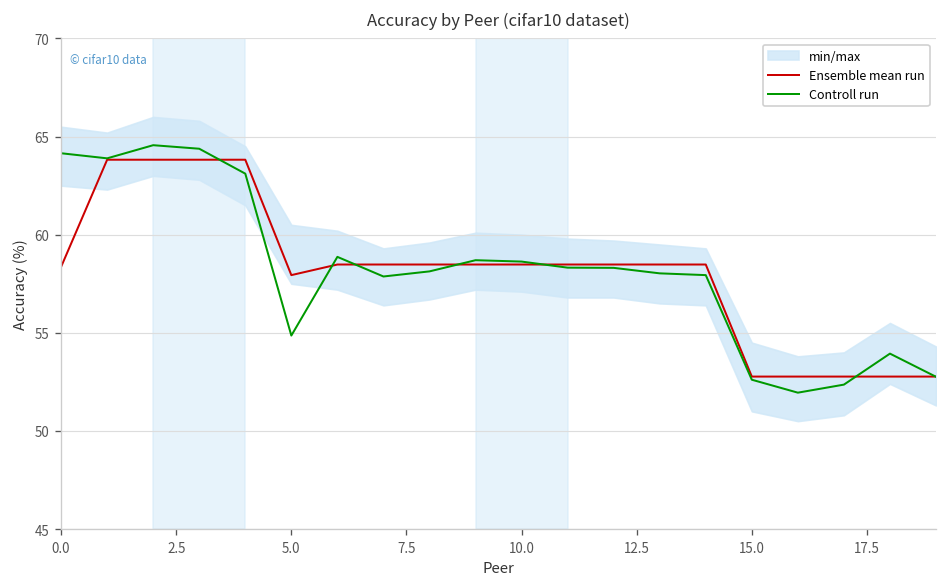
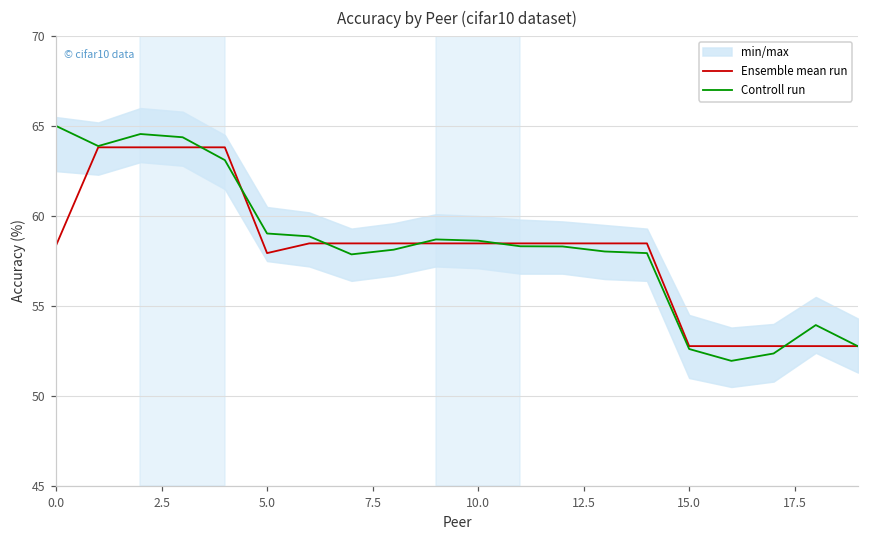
  {
    "Ensemble mean run": {
      "0.0": 58.4,
      "5.0": 57.9,
      "15.0": 52.8
    },
    "Controll run": {
-     "0.0": 64.2,
-     "5.0": 54.9,
+     "0.0": 65.0,
+     "5.0": 59.0,
      "15.0": 52.6
    }
  }
